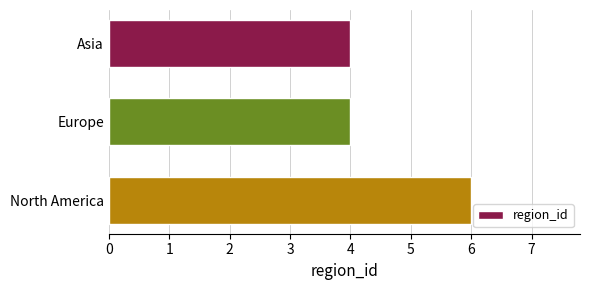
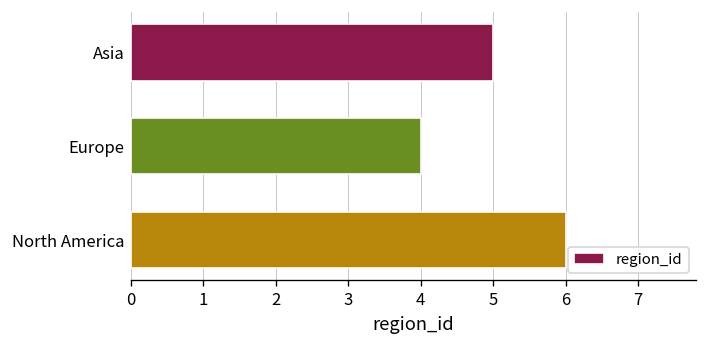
  {
-   "Asia": 4,
+   "Asia": 5,
    "Europe": 4,
    "North America": 6
  }
